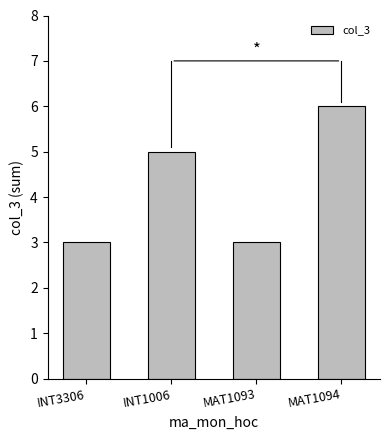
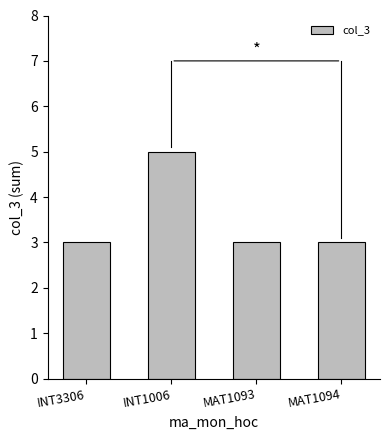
  {
    "col_3": {
      "INT3306": 3,
      "INT1006": 5,
      "MAT1093": 3,
-     "MAT1094": 6
+     "MAT1094": 3
    }
  }
